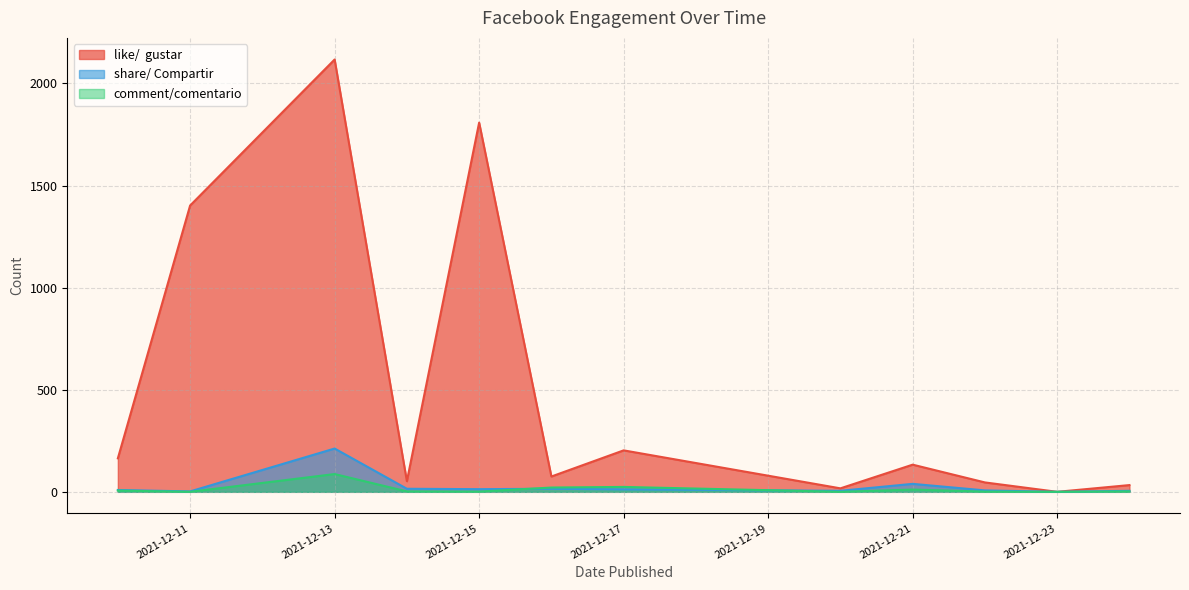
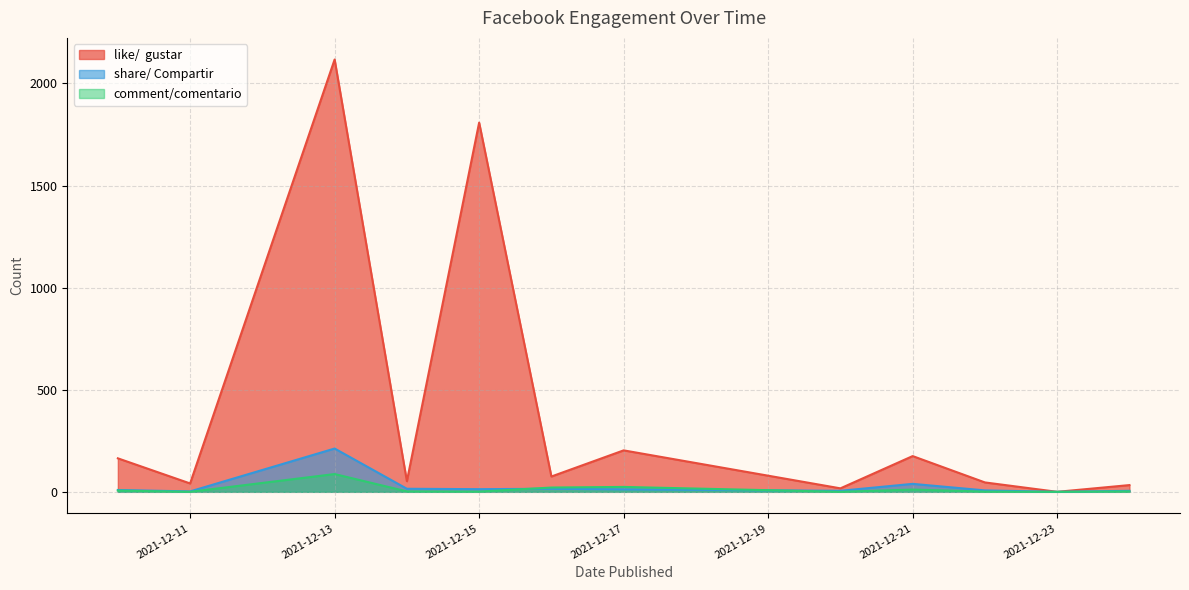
  {
    "like/ gustar": {
-     "2021-12-11": 1400,
+     "2021-12-11": 40,
      "2021-12-13": 2120,
      "2021-12-15": 1810,
      "2021-12-17": 200,
-     "2021-12-21": 130
+     "2021-12-21": 180
    },
    "share/ Compartir": {
      "2021-12-13": 210,
      "2021-12-21": 40
    },
    "comment/comentario": {
      "2021-12-13": 90,
      "2021-12-21": 10
    }
  }
